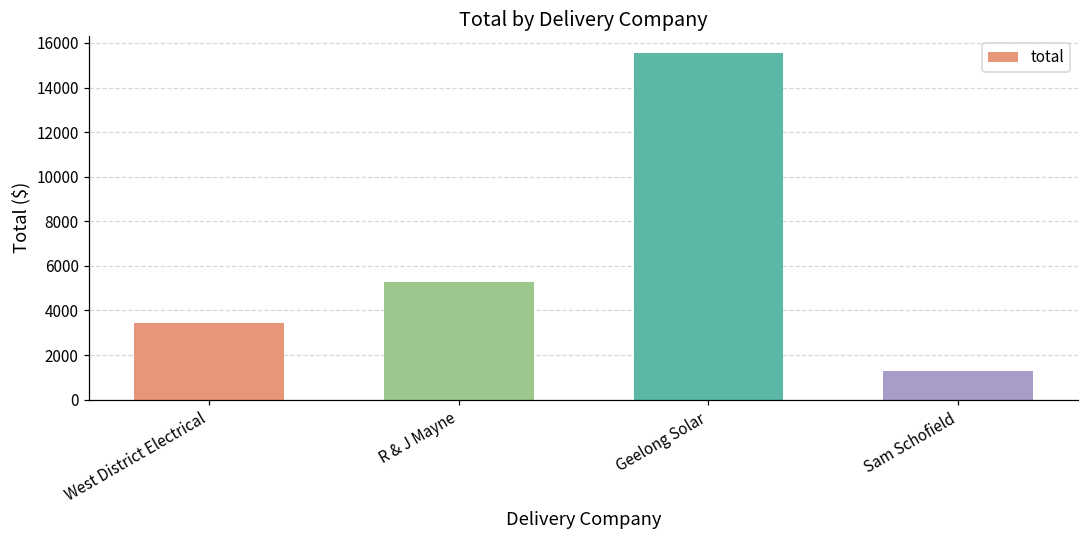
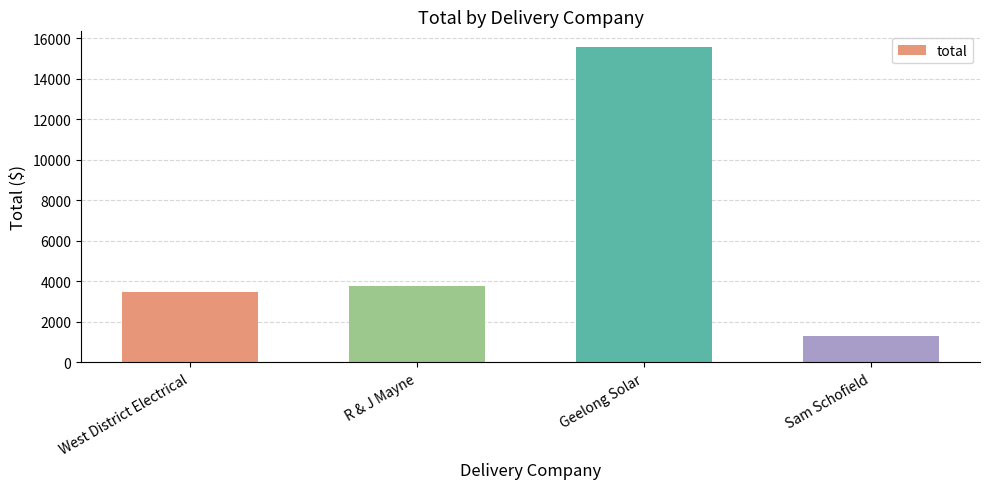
  {
    "West District Electrical": 3500,
-   "R & J Mayne": 5300,
+   "R & J Mayne": 3800,
    "Geelong Solar": 15600,
    "Sam Schofield": 1300
  }
